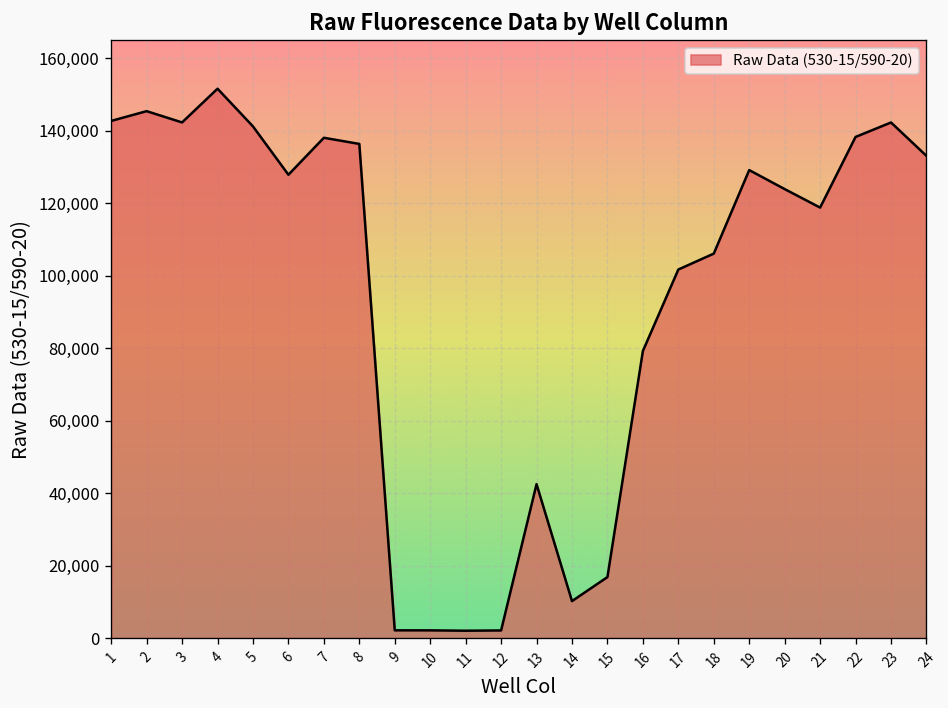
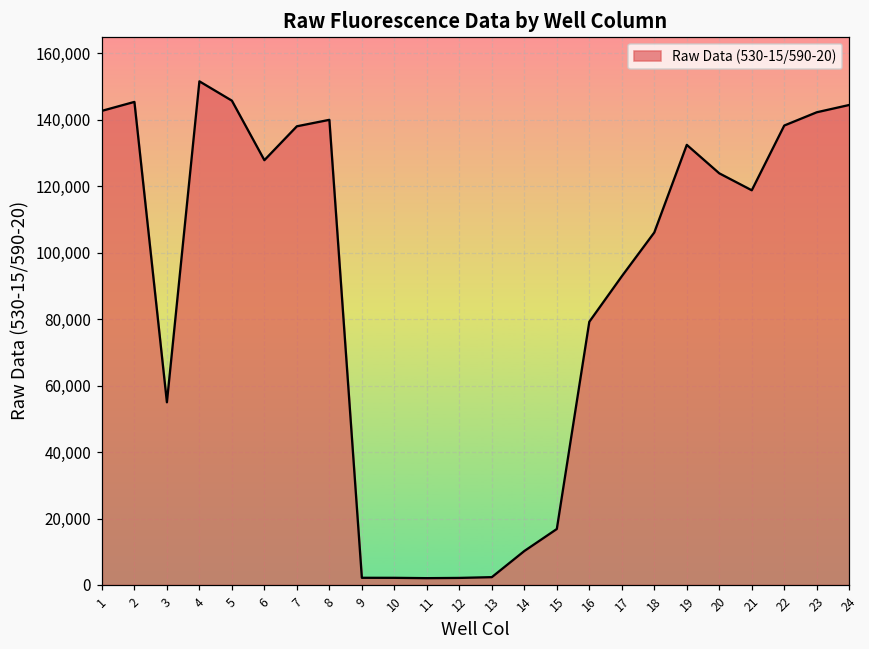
  {
    "1": "143,000",
    "2": "145,000",
-   "3": "142,000",
+   "3": "55,000",
    "4": "152,000",
-   "5": "141,000",
+   "5": "146,000",
    "6": "128,000",
    "7": "138,000",
-   "8": "136,000",
+   "8": "140,000",
    "9": "2,000",
    "10": "2,000",
    "11": "2,000",
    "12": "2,000",
-   "13": "42,000",
+   "13": "2,000",
    "14": "10,000",
    "15": "17,000",
    "16": "79,000",
-   "17": "102,000",
+   "17": "93,000",
    "18": "106,000",
-   "19": "129,000",
+   "19": "132,000",
    "20": "124,000",
    "21": "119,000",
    "22": "138,000",
    "23": "142,000",
-   "24": "133,000"
+   "24": "144,000"
  }
